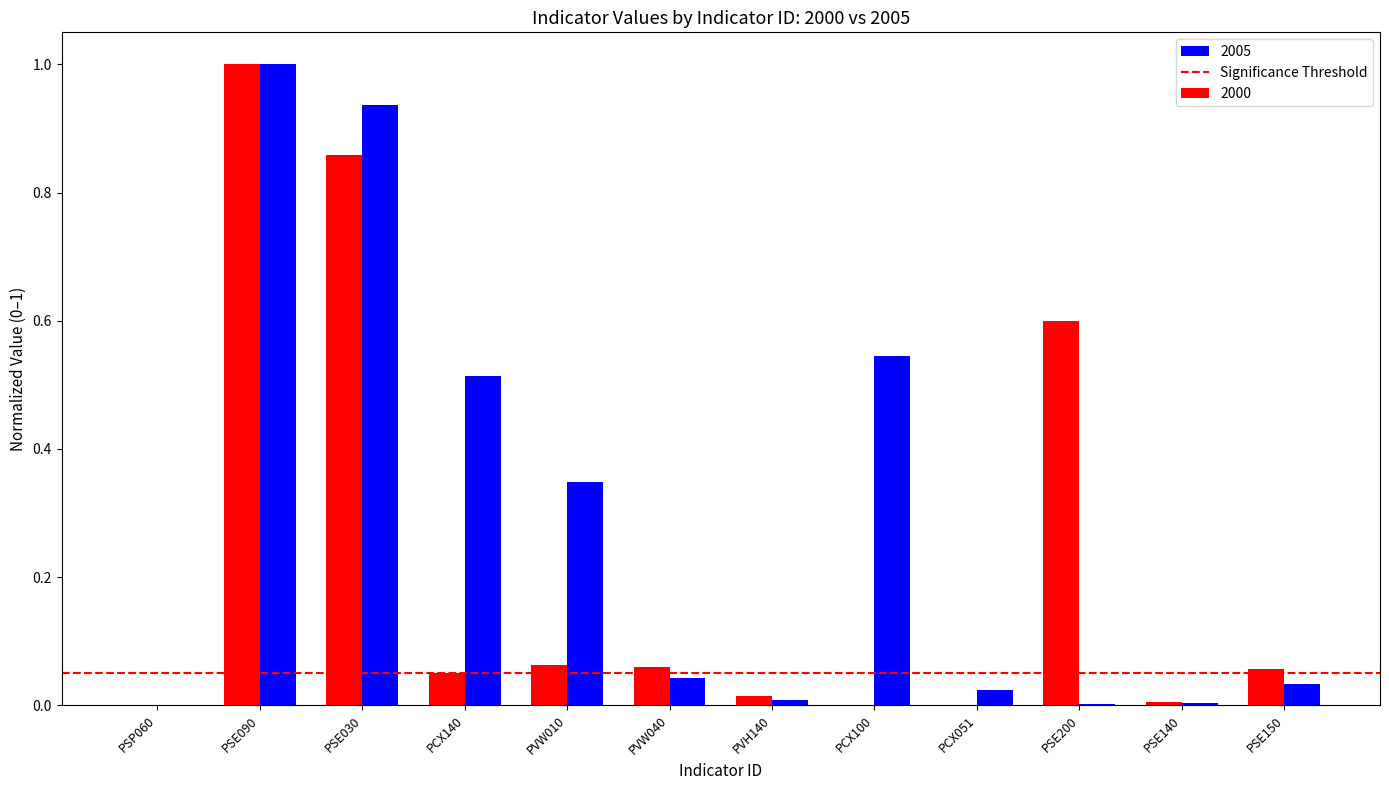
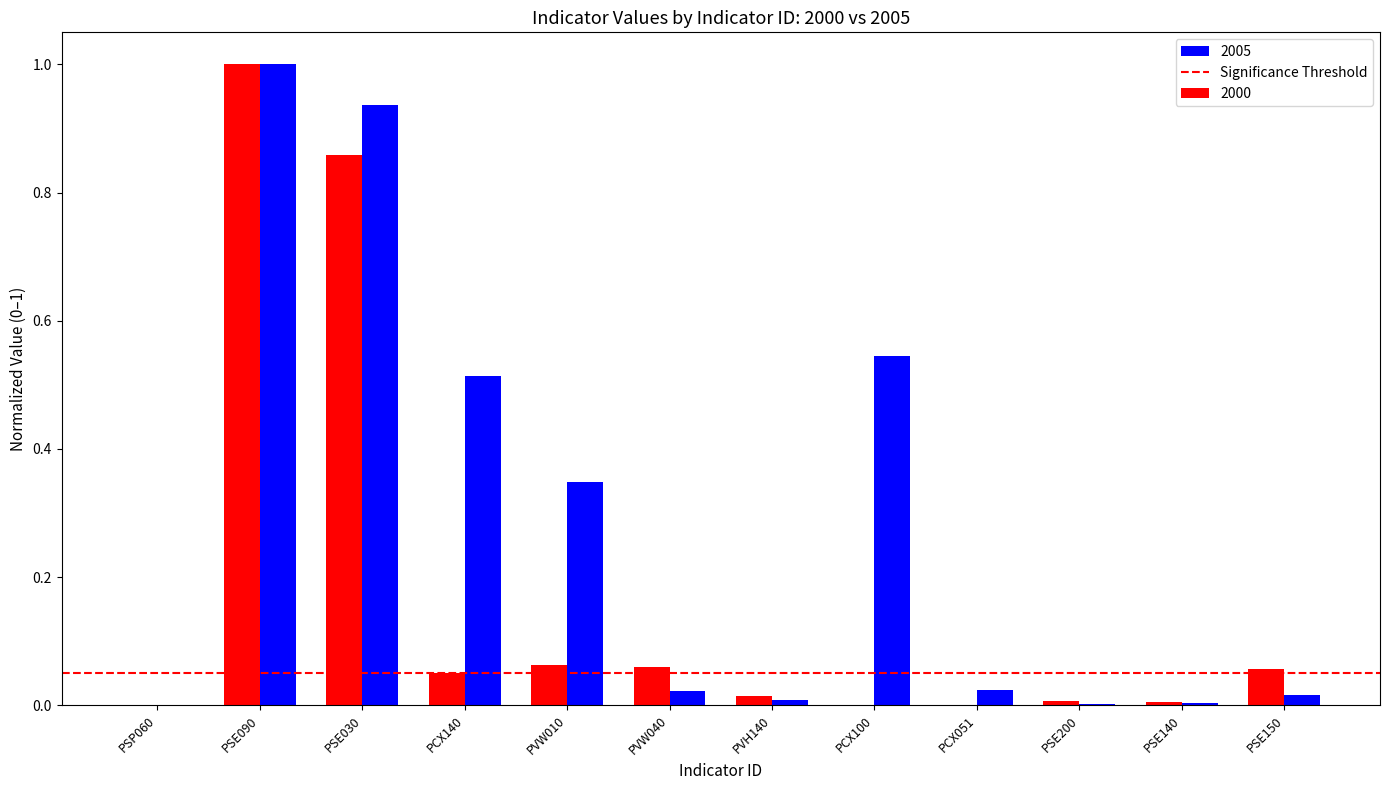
  {
    "2000": {
      "PSE090": 1.00,
      "PSE030": 0.86,
      "PCX140": 0.05,
      "PVW010": 0.06,
      "PVW040": 0.06,
      "PVH140": 0.01,
      "PCX100": 0.00,
      "PCX051": 0.00,
-     "PSE200": 0.60,
+     "PSE200": 0.01,
      "PSE140": 0.00,
      "PSE150": 0.06
    },
    "2005": {
      "PSE090": 1.00,
      "PSE030": 0.94,
      "PCX140": 0.51,
      "PVW010": 0.35,
-     "PVW040": 0.04,
+     "PVW040": 0.02,
      "PVH140": 0.01,
      "PCX100": 0.54,
      "PCX051": 0.02,
-     "PSE150": 0.03
+     "PSE150": 0.02
    }
  }
